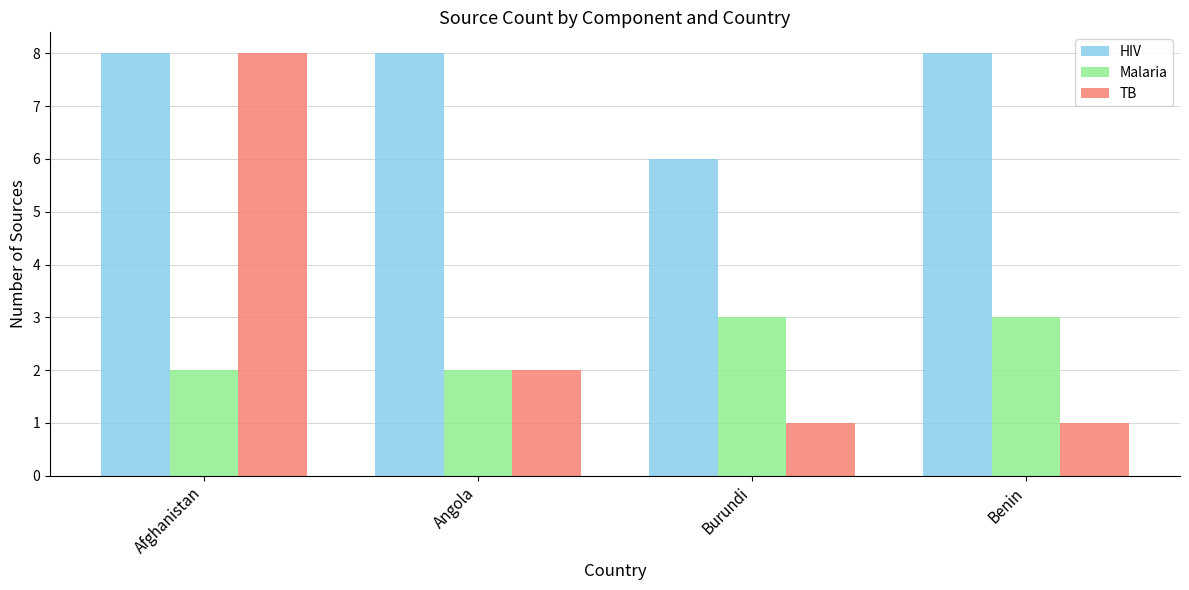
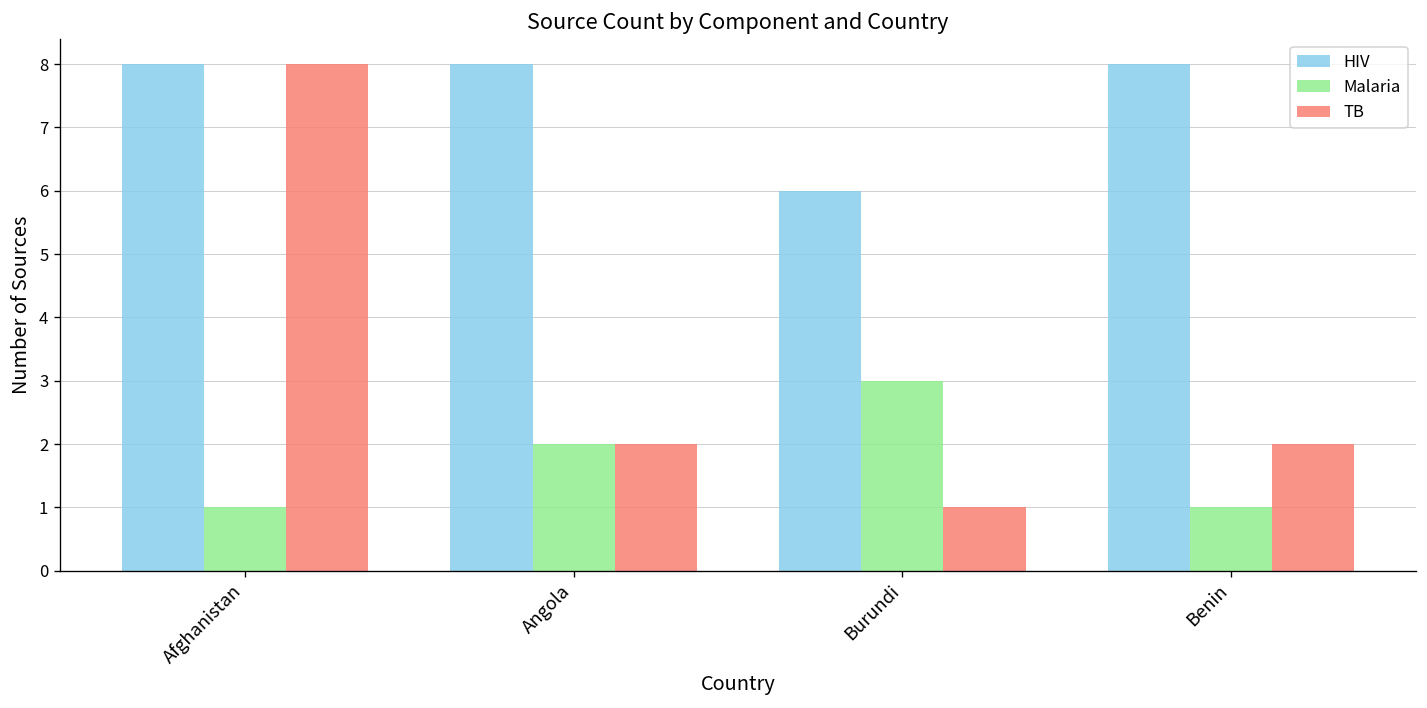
  {
    "HIV": {
      "Afghanistan": 8,
      "Angola": 8,
      "Burundi": 6,
      "Benin": 8
    },
    "Malaria": {
-     "Afghanistan": 2,
+     "Afghanistan": 1,
      "Angola": 2,
      "Burundi": 3,
-     "Benin": 3
+     "Benin": 1
    },
    "TB": {
      "Afghanistan": 8,
      "Angola": 2,
      "Burundi": 1,
-     "Benin": 1
+     "Benin": 2
    }
  }
